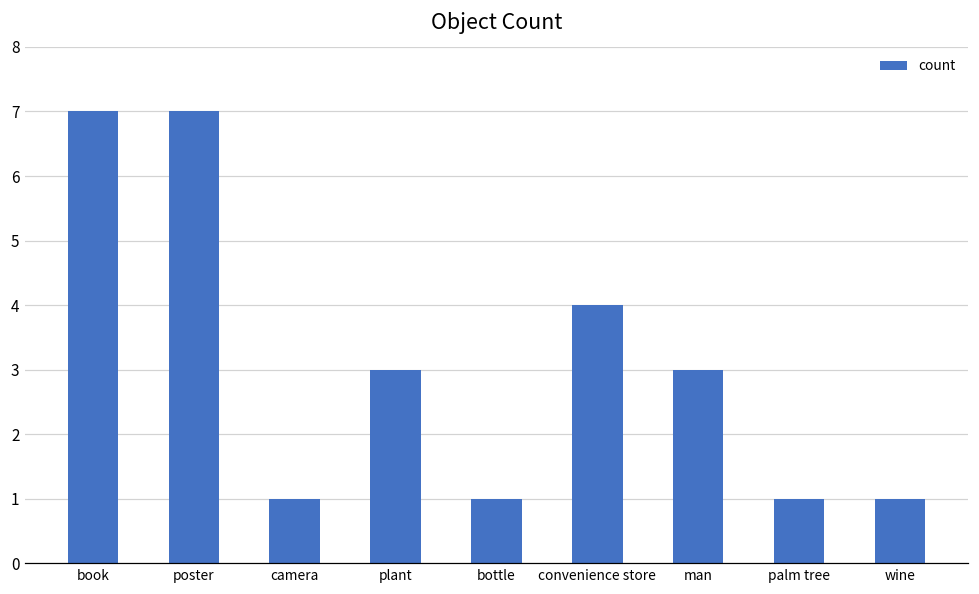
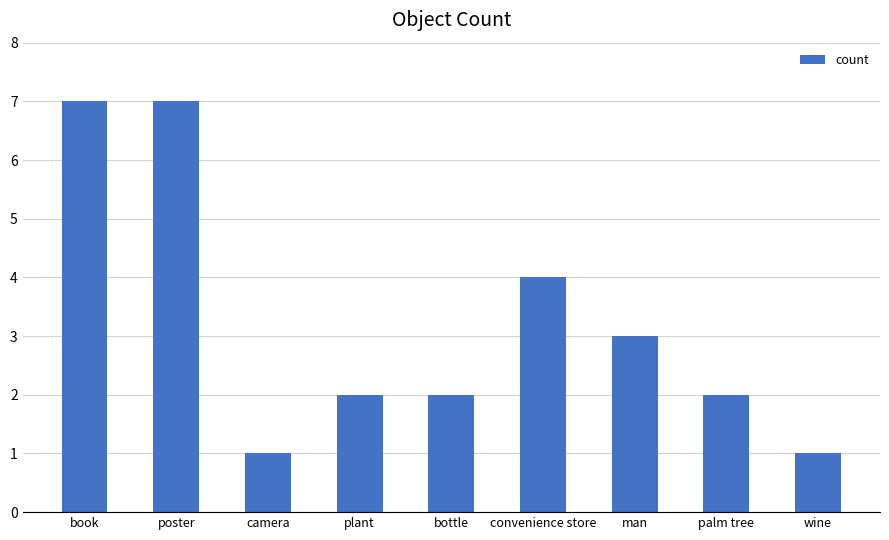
  {
    "book": 7,
    "poster": 7,
    "camera": 1,
-   "plant": 3,
-   "bottle": 1,
+   "plant": 2,
+   "bottle": 2,
    "convenience store": 4,
    "man": 3,
-   "palm tree": 1,
+   "palm tree": 2,
    "wine": 1
  }
